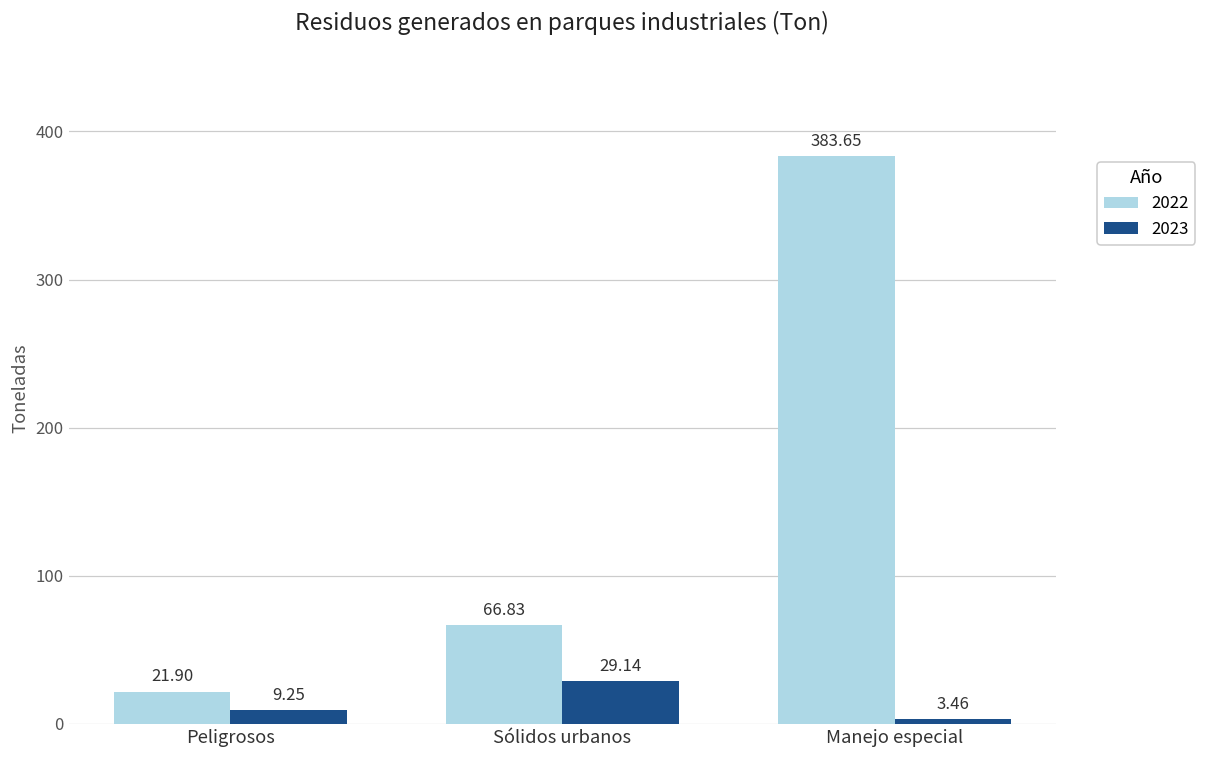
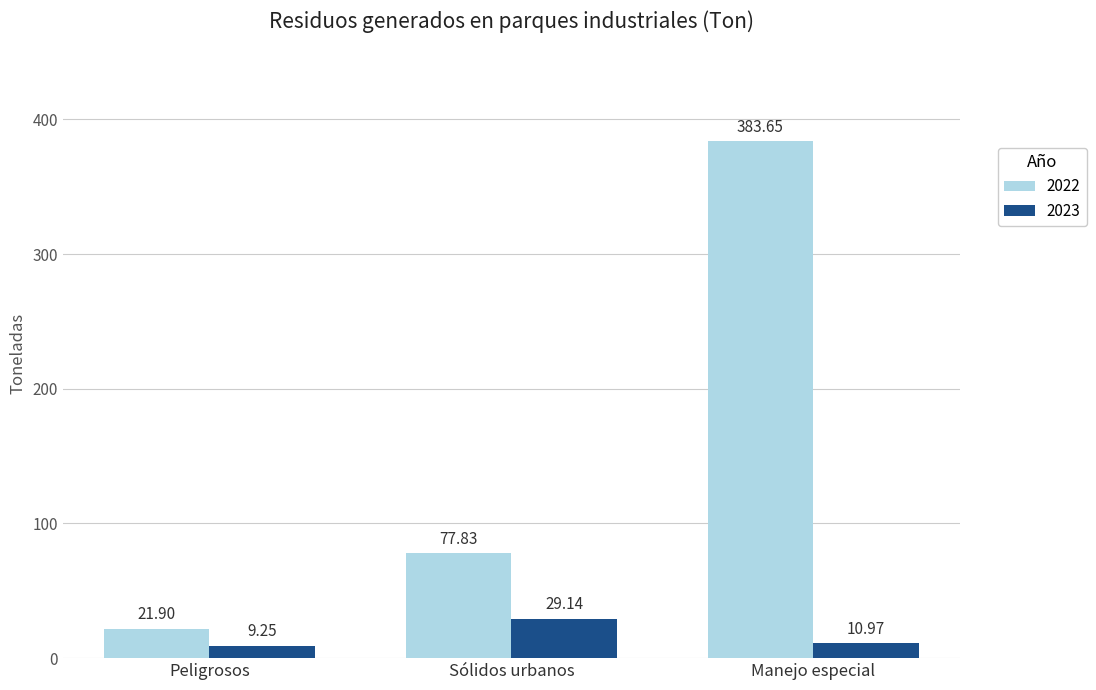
  {
    "2022": {
      "Peligrosos": 21.90,
-     "Sólidos urbanos": 66.83,
+     "Sólidos urbanos": 77.83,
      "Manejo especial": 383.65
    },
    "2023": {
      "Peligrosos": 9.25,
      "Sólidos urbanos": 29.14,
-     "Manejo especial": 3.46
+     "Manejo especial": 10.97
    }
  }
